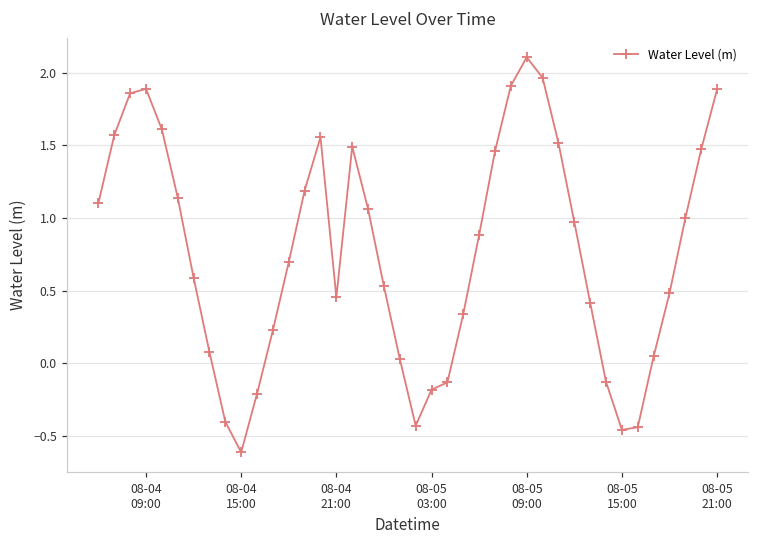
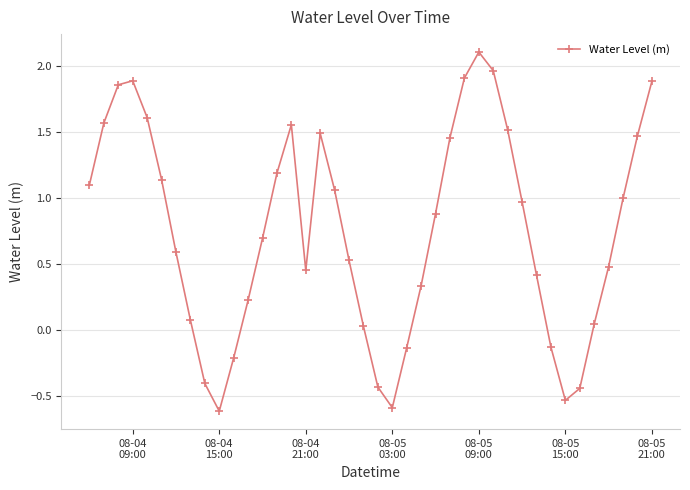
  {
    "08-04 09:00": 1.89,
    "08-04 15:00": -0.61,
    "08-04 21:00": 0.45,
-   "08-05 03:00": -0.18,
+   "08-05 03:00": -0.59,
    "08-05 09:00": 2.11,
-   "08-05 15:00": -0.46,
+   "08-05 15:00": -0.53,
    "08-05 21:00": 1.89
  }
